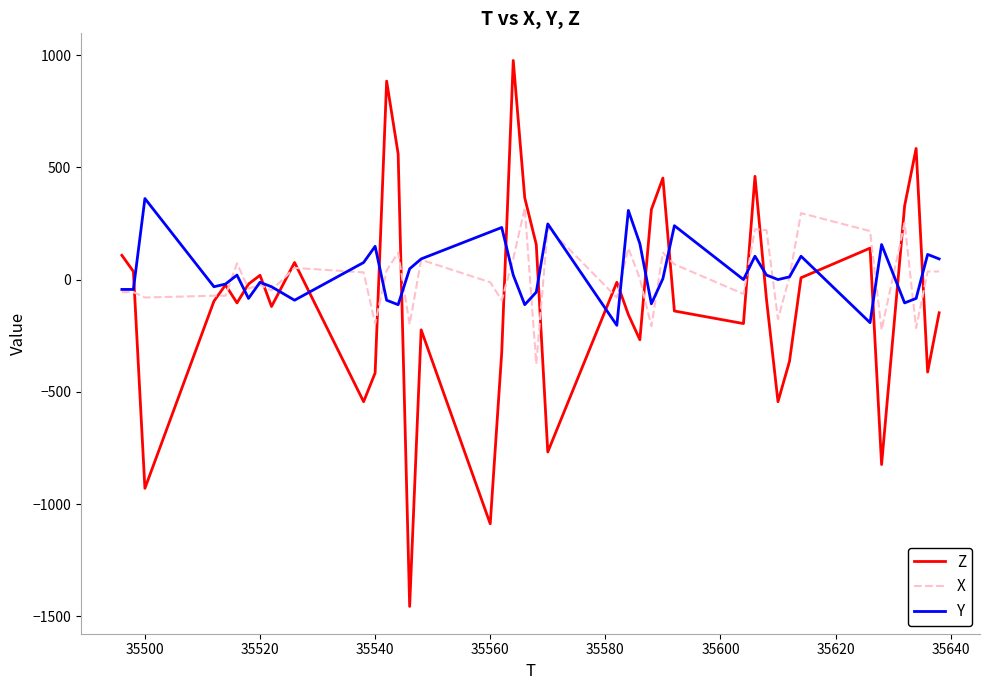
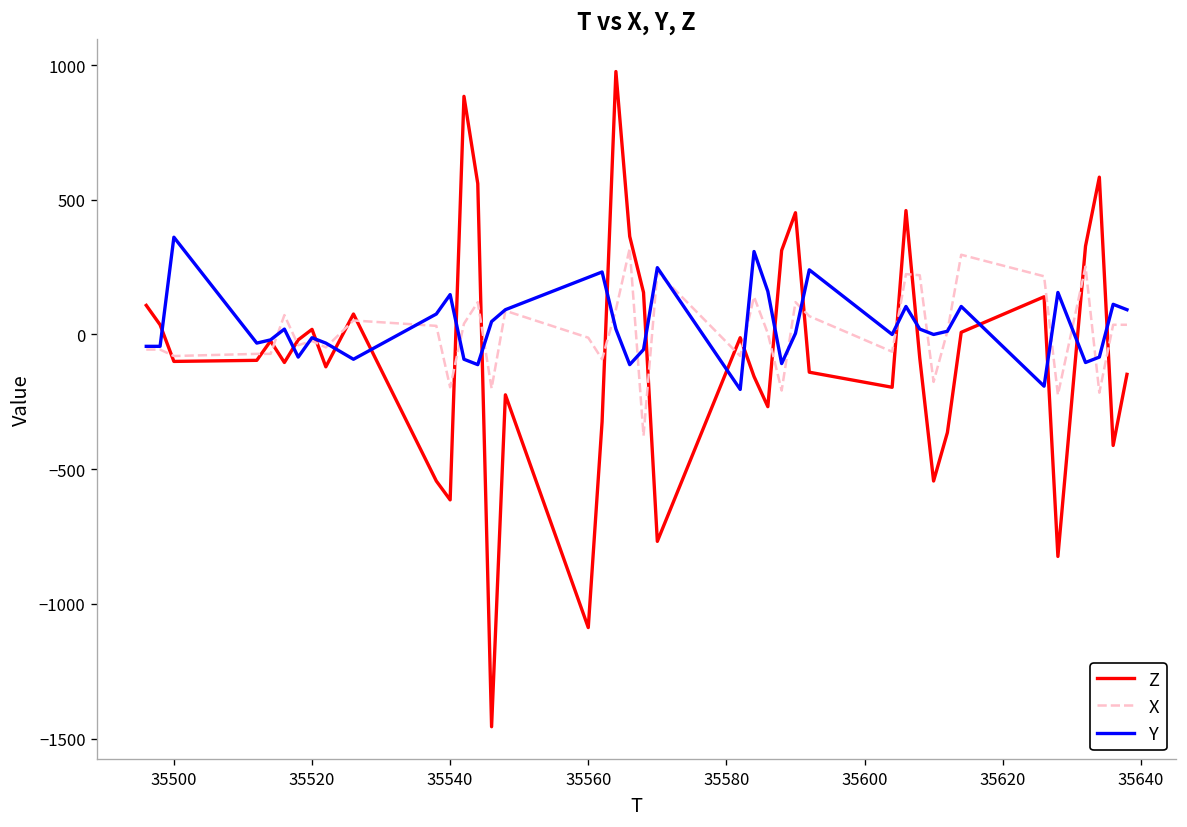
  {
    "Z": {
-     "35500": -930,
+     "35500": -100,
      "35520": 20,
-     "35540": -420,
+     "35540": -610,
      "35560": -1090
    },
    "X": {
      "35500": -80,
      "35520": -20,
      "35540": -200,
      "35560": -10
    },
    "Y": {
      "35500": 360,
      "35520": -10,
      "35540": 150,
      "35560": 210
    }
  }
